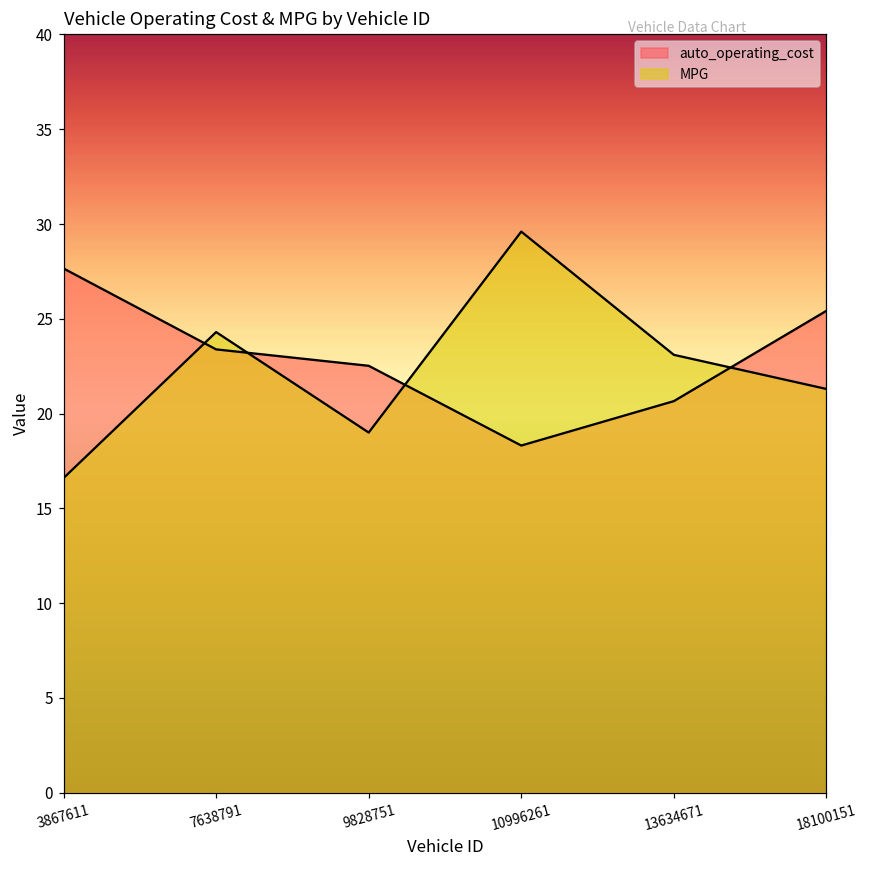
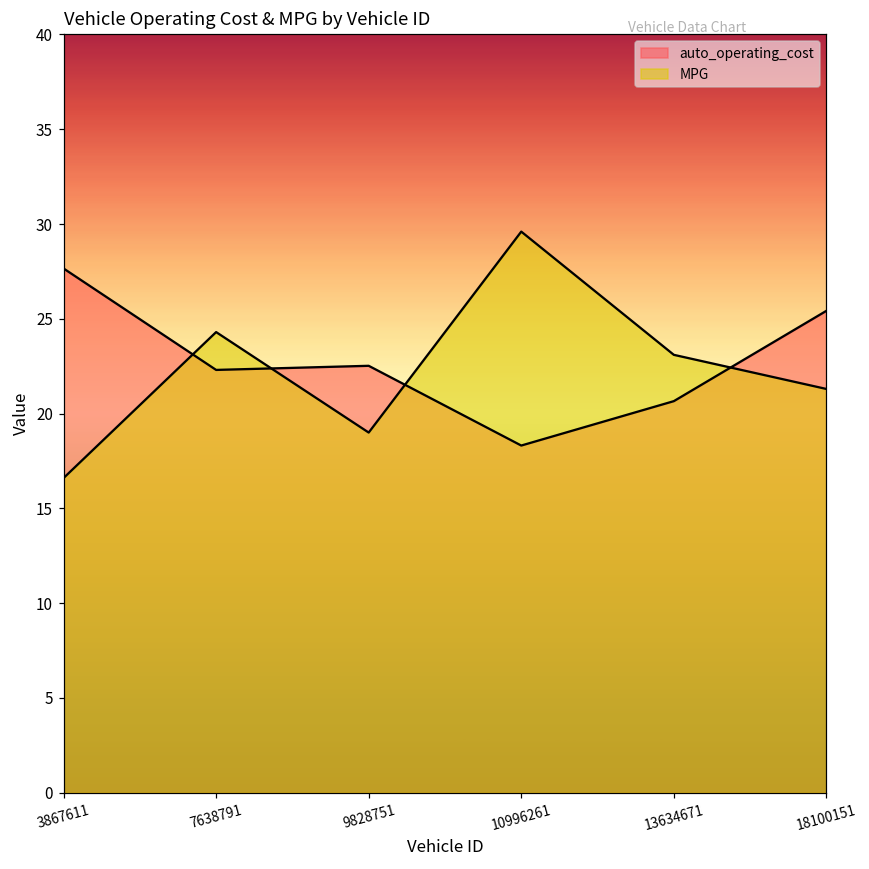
  {
    "auto_operating_cost": {
      "3867611": 27.7,
-     "7638791": 23.4,
+     "7638791": 22.3,
      "9828751": 22.5,
      "10996261": 18.3,
      "13634671": 20.7,
      "18100151": 25.4
    },
    "MPG": {
      "3867611": 16.6,
      "7638791": 24.3,
      "9828751": 19.0,
      "10996261": 29.6,
      "13634671": 23.1,
      "18100151": 21.3
    }
  }
